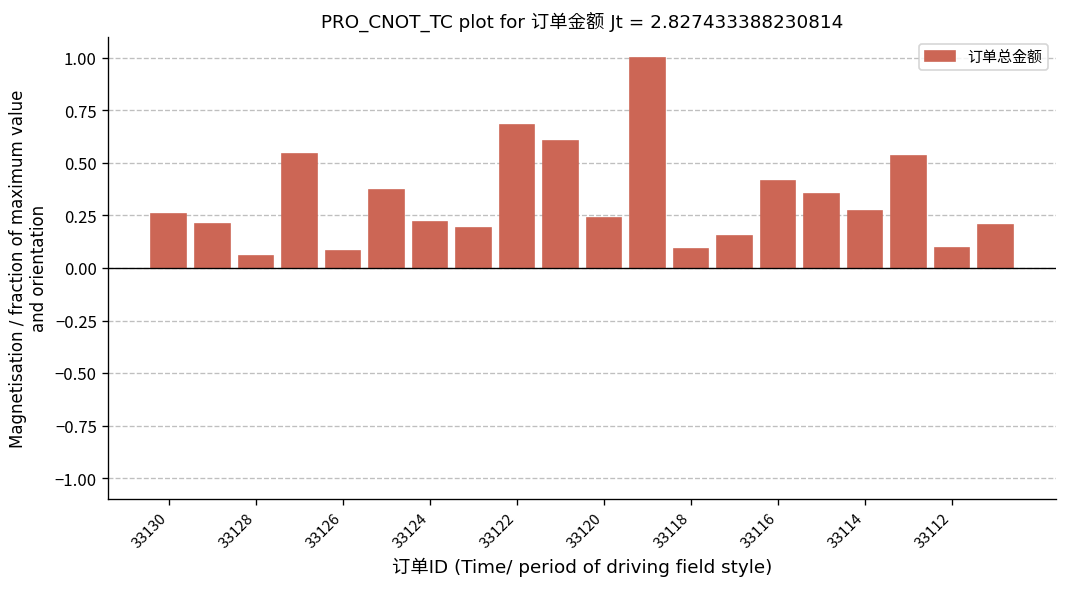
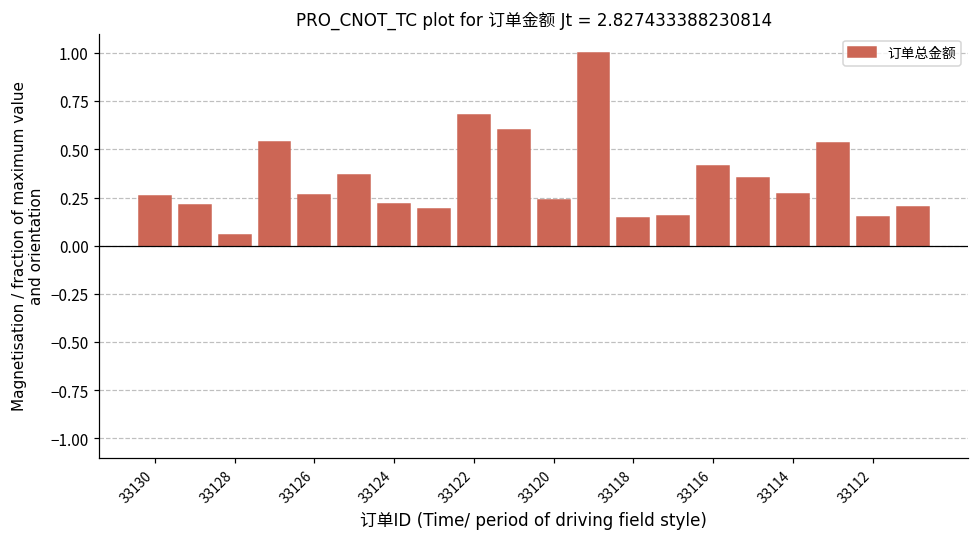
  {
    "33130": 0.26,
    "33128": 0.06,
-   "33126": 0.08,
+   "33126": 0.26,
    "33124": 0.22,
    "33122": 0.68,
    "33120": 0.24,
-   "33118": 0.09,
+   "33118": 0.14,
    "33116": 0.41,
    "33114": 0.27,
-   "33112": 0.10
+   "33112": 0.15
  }
